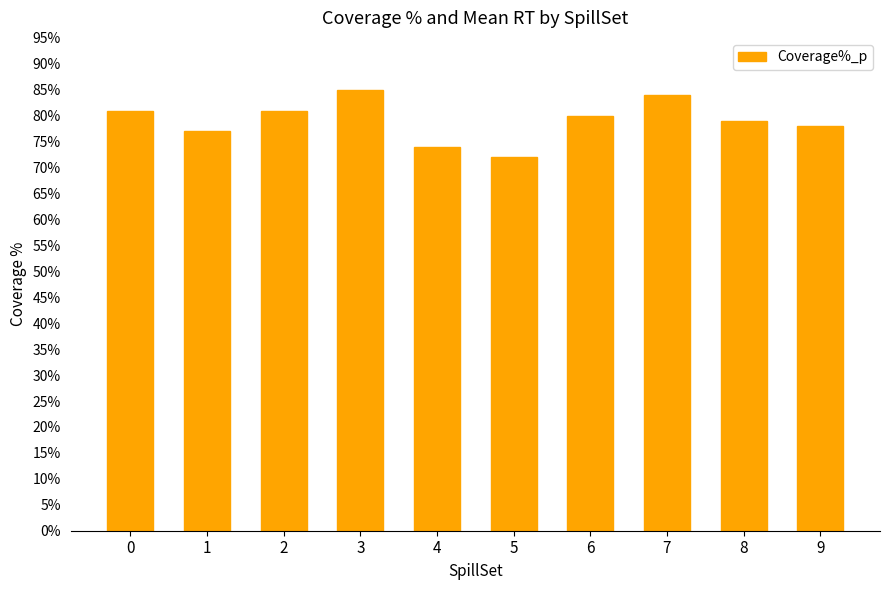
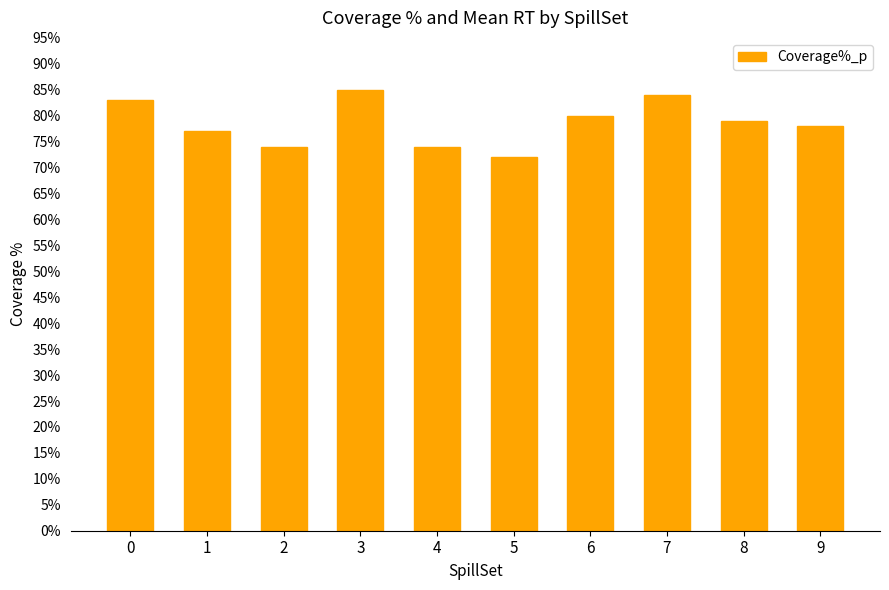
  {
-   "0": "81%",
+   "0": "83%",
    "1": "77%",
-   "2": "81%",
+   "2": "74%",
    "3": "85%",
    "4": "74%",
    "5": "72%",
    "6": "80%",
    "7": "84%",
    "8": "79%",
    "9": "78%"
  }
